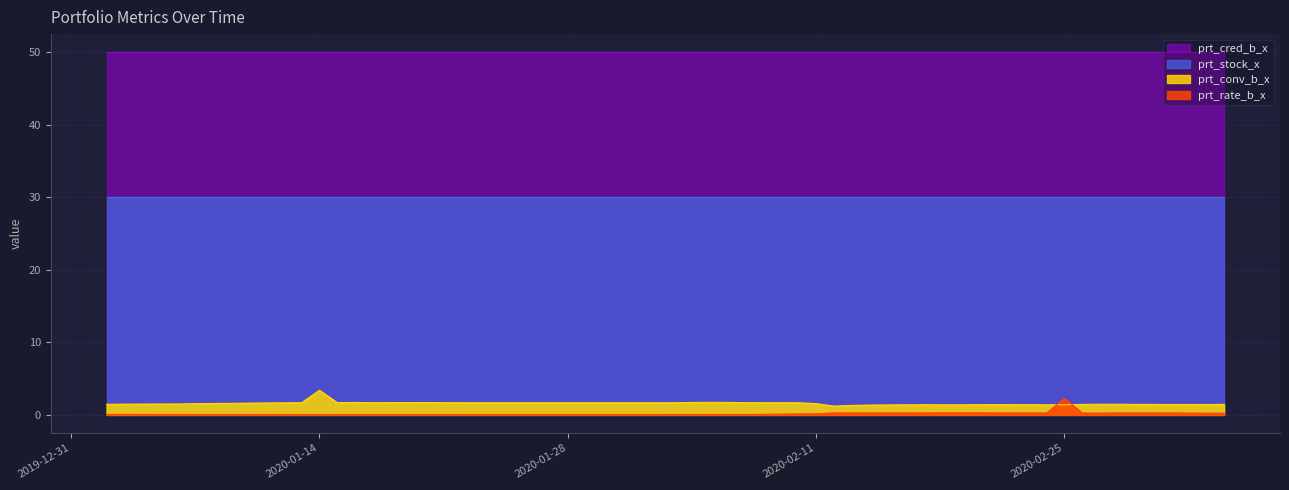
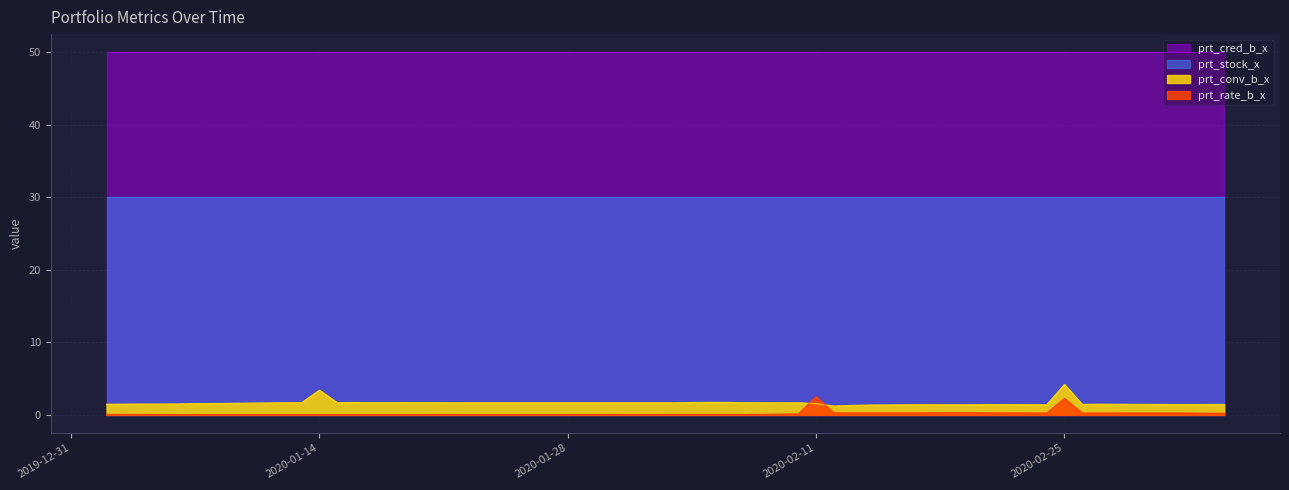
  {
    "prt_cred_b_x": {
      "2020-01-14": 50,
      "2020-02-11": 50,
      "2020-02-25": 50
    },
    "prt_stock_x": {
      "2020-01-14": 30,
      "2020-02-11": 30,
      "2020-02-25": 30
    },
    "prt_conv_b_x": {
      "2020-01-14": 3,
      "2020-02-11": 2,
-     "2020-02-25": 1
+     "2020-02-25": 4
    },
    "prt_rate_b_x": {
      "2020-01-14": 0,
-     "2020-02-11": 0,
+     "2020-02-11": 3,
      "2020-02-25": 2
    }
  }
